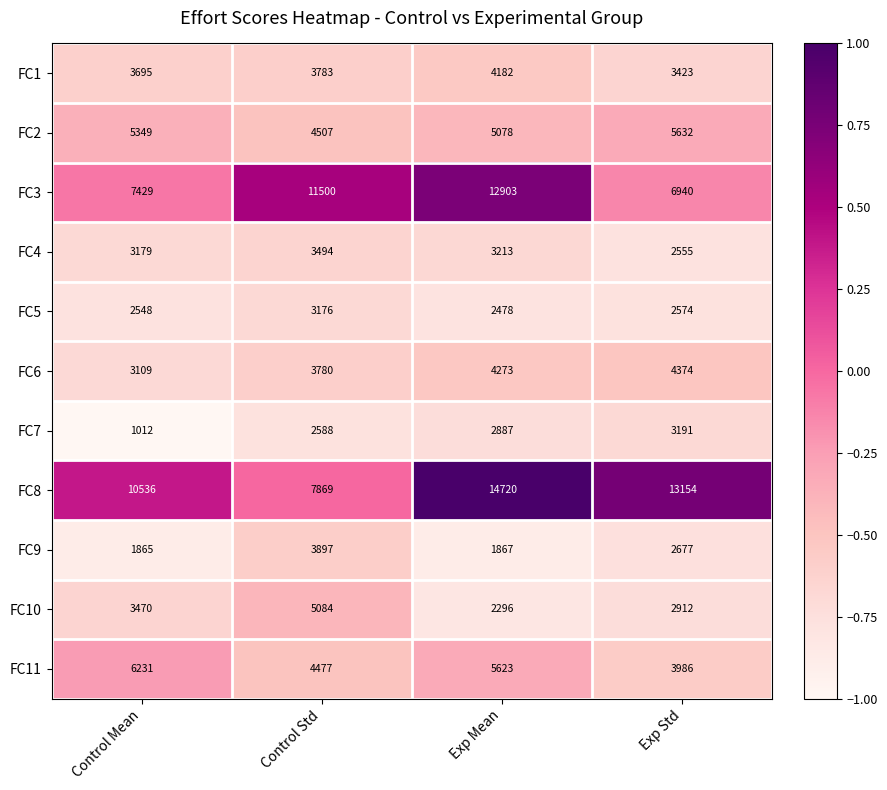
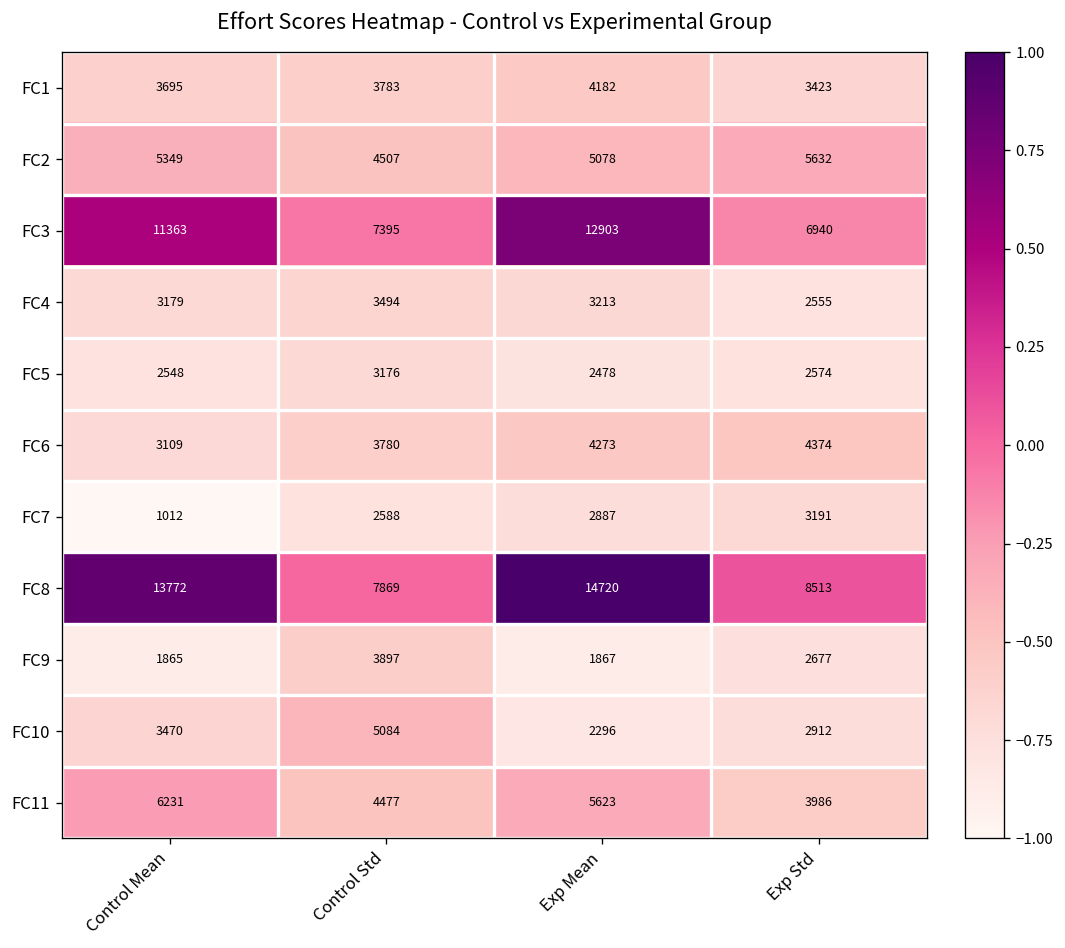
  {
    "FC1": {
      "Control Mean": 3695,
      "Control Std": 3783,
      "Exp Mean": 4182,
      "Exp Std": 3423
    },
    "FC2": {
      "Control Mean": 5349,
      "Control Std": 4507,
      "Exp Mean": 5078,
      "Exp Std": 5632
    },
    "FC3": {
-     "Control Mean": 7429,
-     "Control Std": 11500,
+     "Control Mean": 11363,
+     "Control Std": 7395,
      "Exp Mean": 12903,
      "Exp Std": 6940
    },
    "FC4": {
      "Control Mean": 3179,
      "Control Std": 3494,
      "Exp Mean": 3213,
      "Exp Std": 2555
    },
    "FC5": {
      "Control Mean": 2548,
      "Control Std": 3176,
      "Exp Mean": 2478,
      "Exp Std": 2574
    },
    "FC6": {
      "Control Mean": 3109,
      "Control Std": 3780,
      "Exp Mean": 4273,
      "Exp Std": 4374
    },
    "FC7": {
      "Control Mean": 1012,
      "Control Std": 2588,
      "Exp Mean": 2887,
      "Exp Std": 3191
    },
    "FC8": {
-     "Control Mean": 10536,
+     "Control Mean": 13772,
      "Control Std": 7869,
      "Exp Mean": 14720,
-     "Exp Std": 13154
+     "Exp Std": 8513
    },
    "FC9": {
      "Control Mean": 1865,
      "Control Std": 3897,
      "Exp Mean": 1867,
      "Exp Std": 2677
    },
    "FC10": {
      "Control Mean": 3470,
      "Control Std": 5084,
      "Exp Mean": 2296,
      "Exp Std": 2912
    },
    "FC11": {
      "Control Mean": 6231,
      "Control Std": 4477,
      "Exp Mean": 5623,
      "Exp Std": 3986
    }
  }
